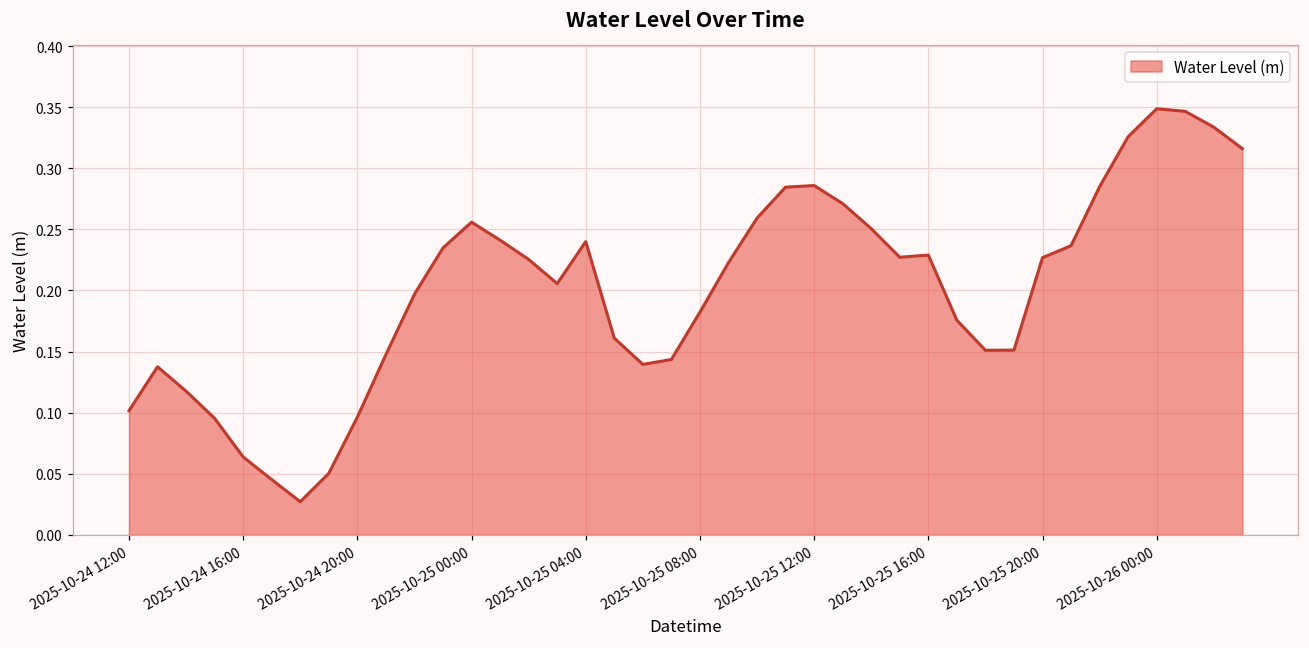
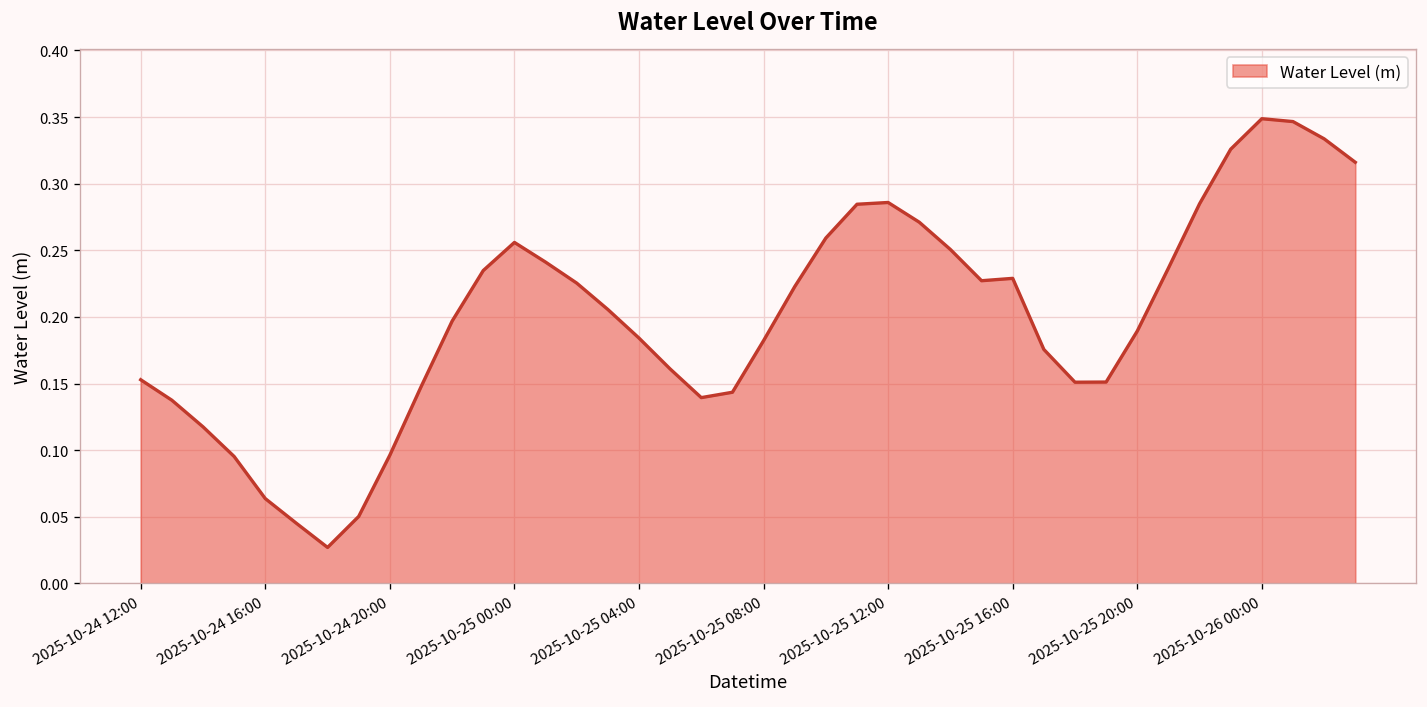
  {
-   "2025-10-24 12:00": 0.102,
+   "2025-10-24 12:00": 0.153,
    "2025-10-24 16:00": 0.064,
    "2025-10-24 20:00": 0.096,
    "2025-10-25 00:00": 0.256,
-   "2025-10-25 04:00": 0.240,
+   "2025-10-25 04:00": 0.184,
    "2025-10-25 08:00": 0.182,
    "2025-10-25 12:00": 0.286,
    "2025-10-25 16:00": 0.229,
-   "2025-10-25 20:00": 0.227,
+   "2025-10-25 20:00": 0.189,
    "2025-10-26 00:00": 0.349
  }
